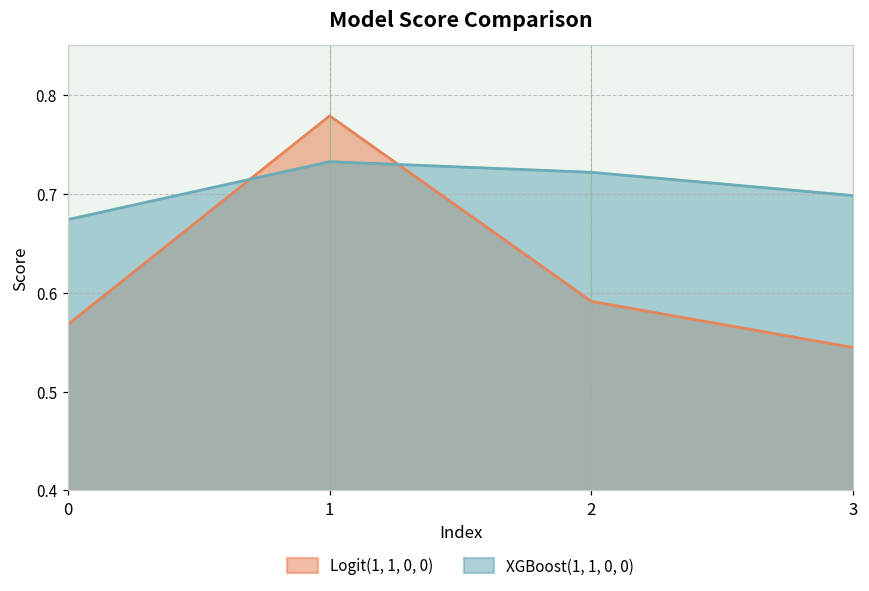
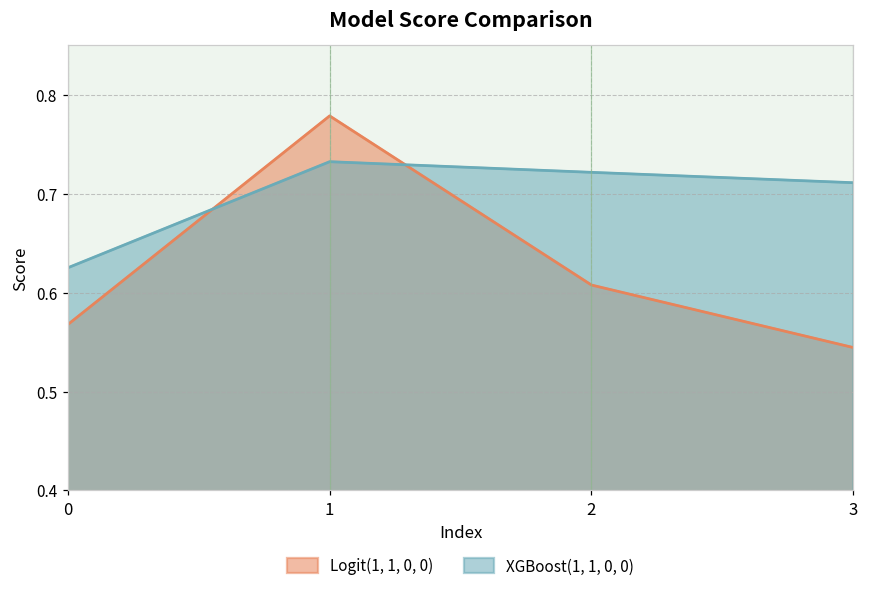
  {
    "Logit(1, 1, 0, 0)": {
      "0": 0.57,
      "1": 0.78,
-     "2": 0.59,
+     "2": 0.61,
      "3": 0.54
    },
    "XGBoost(1, 1, 0, 0)": {
-     "0": 0.67,
+     "0": 0.63,
      "1": 0.73,
      "2": 0.72,
-     "3": 0.70
+     "3": 0.71
    }
  }
